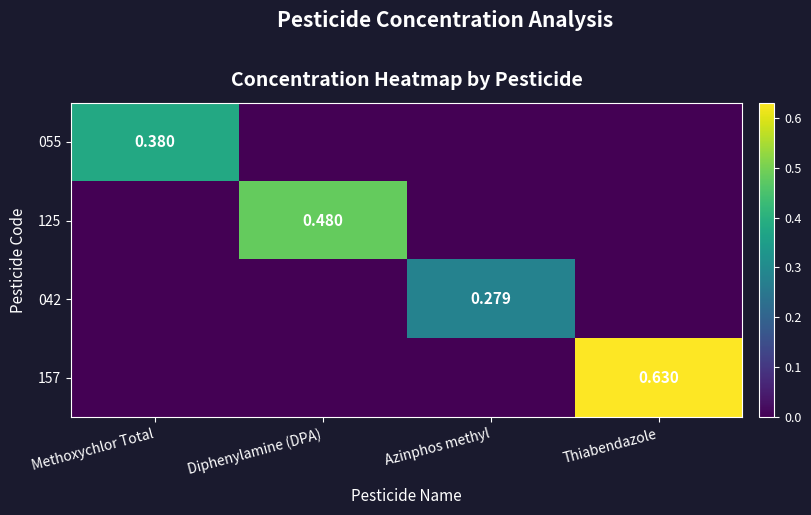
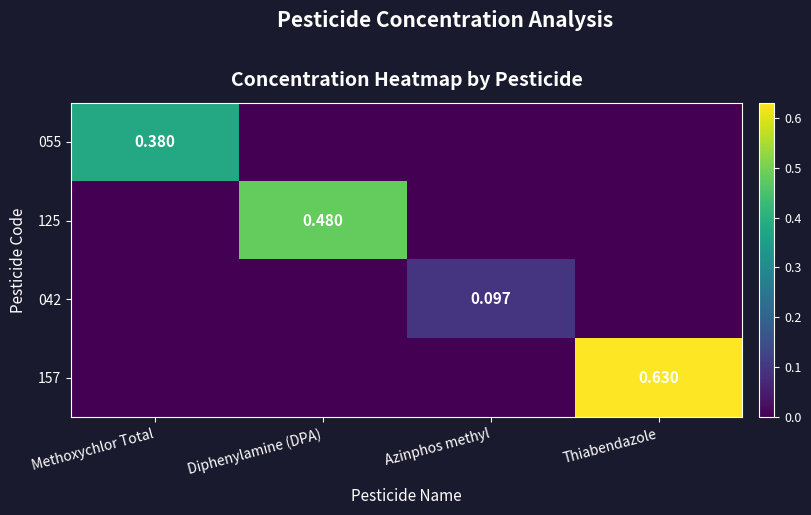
  {
    "055": {
      "Methoxychlor Total": 0.380
    },
    "125": {
      "Diphenylamine (DPA)": 0.480
    },
    "042": {
-     "Azinphos methyl": 0.279
+     "Azinphos methyl": 0.097
    },
    "157": {
      "Thiabendazole": 0.630
    }
  }
